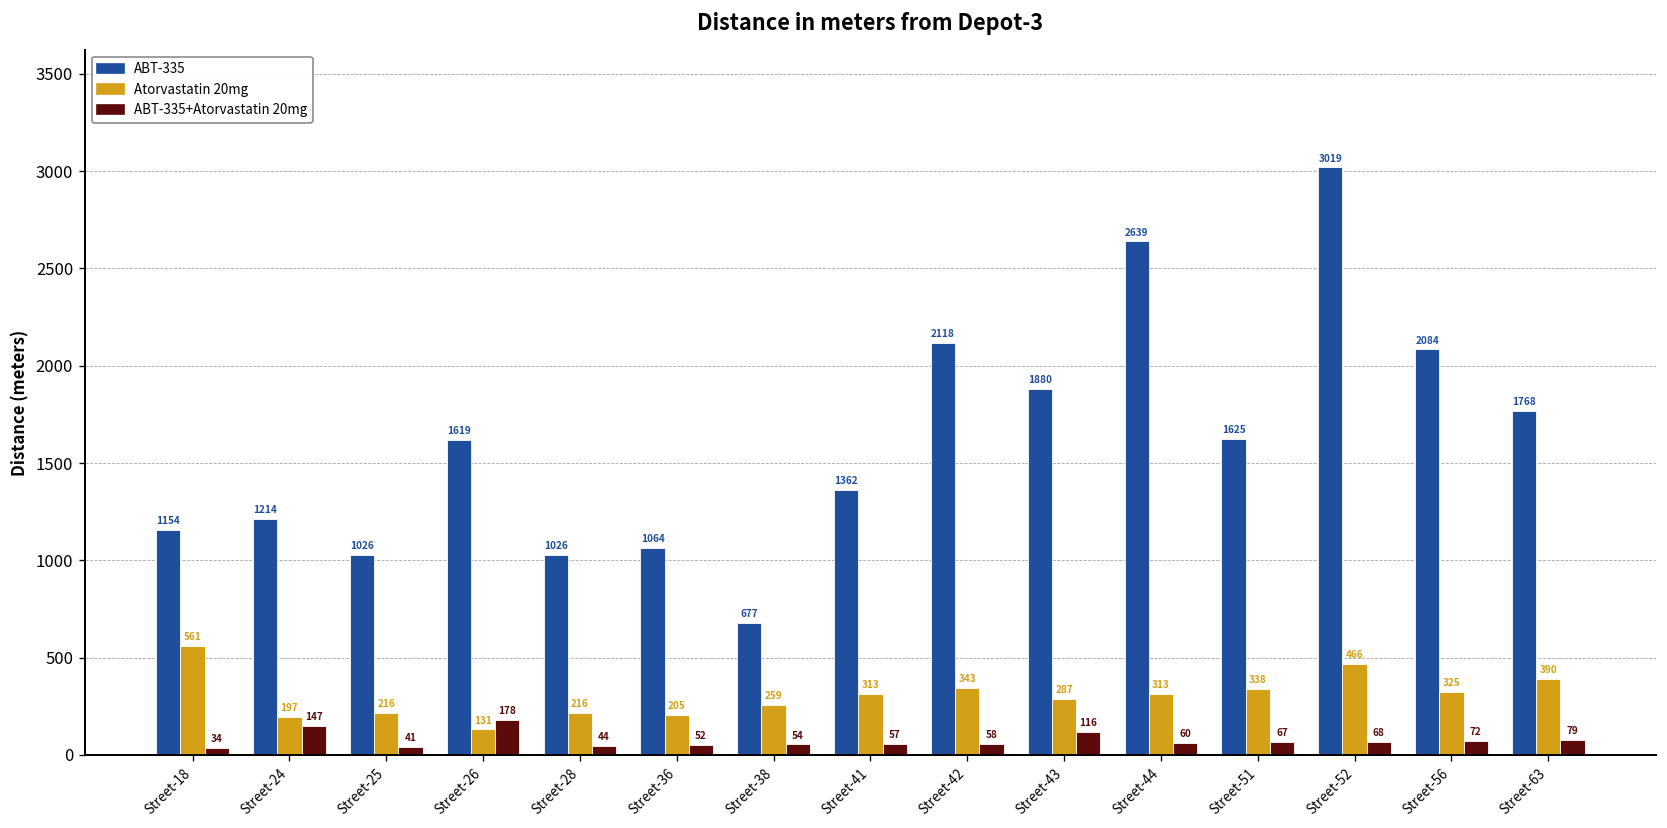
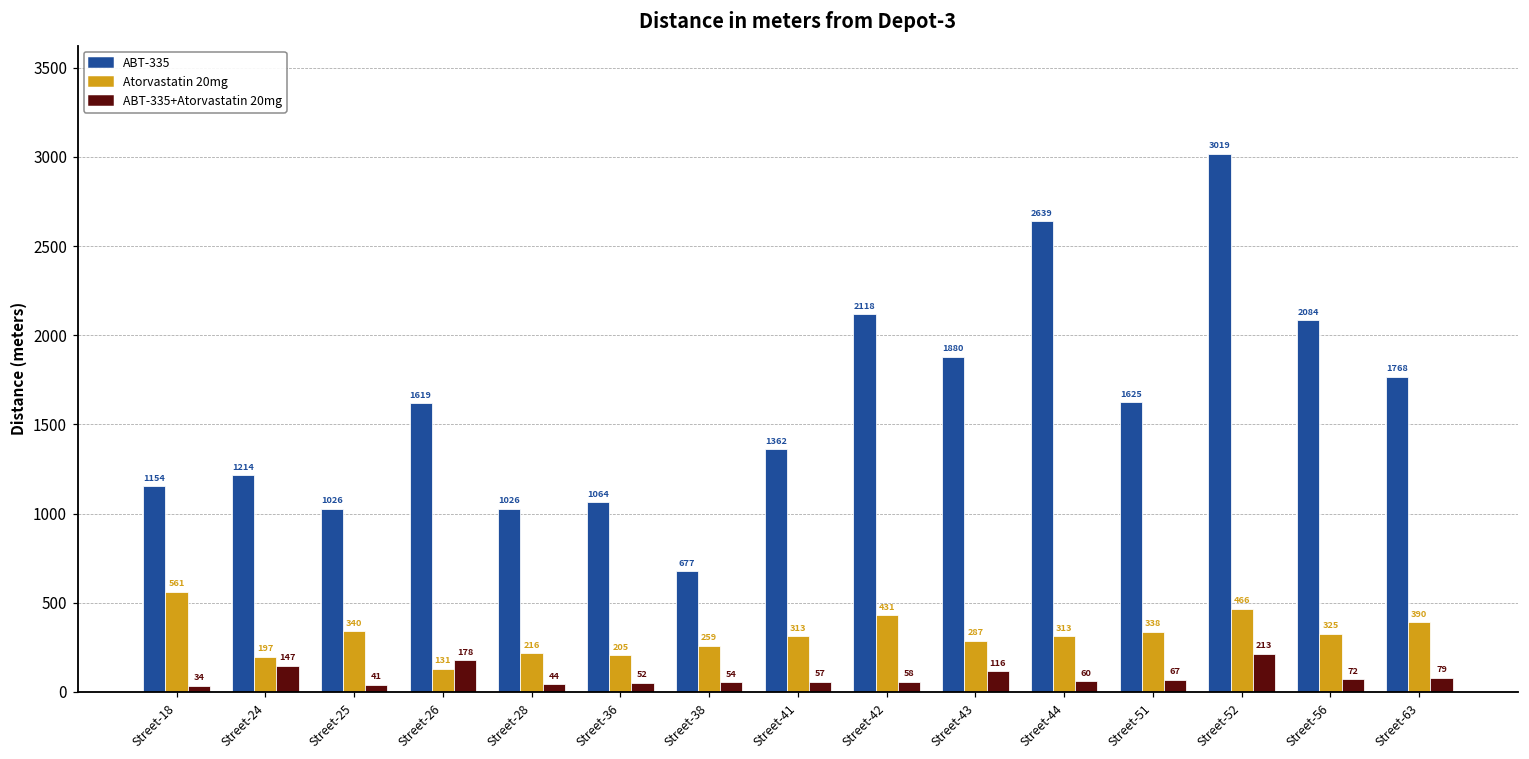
  {
    "ABT-335": {
      "Street-18": 1154,
      "Street-24": 1214,
      "Street-25": 1026,
      "Street-26": 1619,
      "Street-28": 1026,
      "Street-36": 1064,
      "Street-38": 677,
      "Street-41": 1362,
      "Street-42": 2118,
      "Street-43": 1880,
      "Street-44": 2639,
      "Street-51": 1625,
      "Street-52": 3019,
      "Street-56": 2084,
      "Street-63": 1768
    },
    "Atorvastatin 20mg": {
      "Street-18": 561,
      "Street-24": 197,
-     "Street-25": 216,
+     "Street-25": 340,
      "Street-26": 131,
      "Street-28": 216,
      "Street-36": 205,
      "Street-38": 259,
      "Street-41": 313,
-     "Street-42": 343,
+     "Street-42": 431,
      "Street-43": 287,
      "Street-44": 313,
      "Street-51": 338,
      "Street-52": 466,
      "Street-56": 325,
      "Street-63": 390
    },
    "ABT-335+Atorvastatin 20mg": {
      "Street-18": 34,
      "Street-24": 147,
      "Street-25": 41,
      "Street-26": 178,
      "Street-28": 44,
      "Street-36": 52,
      "Street-38": 54,
      "Street-41": 57,
      "Street-42": 58,
      "Street-43": 116,
      "Street-44": 60,
      "Street-51": 67,
-     "Street-52": 68,
+     "Street-52": 213,
      "Street-56": 72,
      "Street-63": 79
    }
  }
